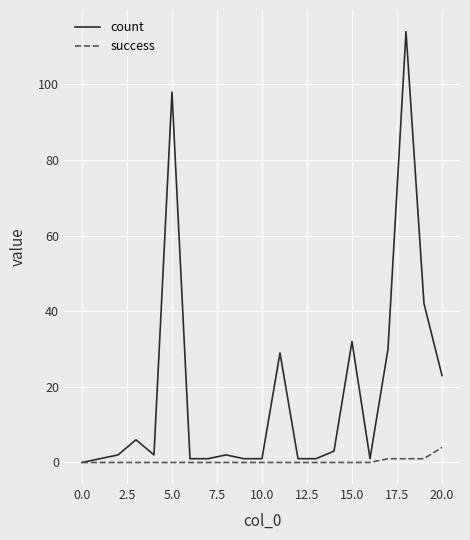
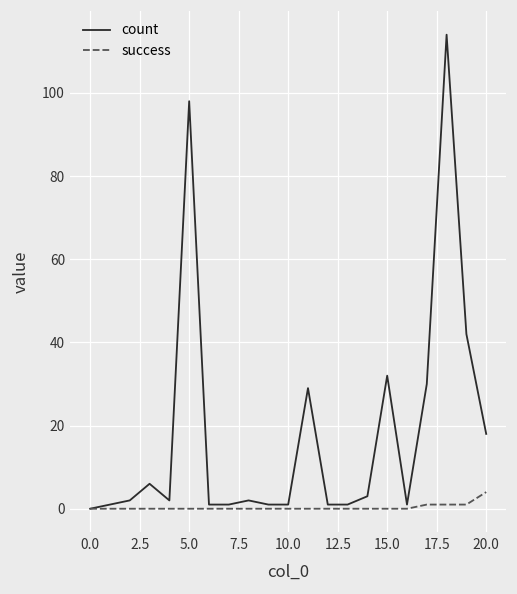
  {
    "count": {
      "5.0": 98,
      "10.0": 1,
      "15.0": 32,
-     "20.0": 23
+     "20.0": 18
    },
    "success": {
      "5.0": 0,
      "10.0": 0,
      "15.0": 0,
      "20.0": 4
    }
  }
